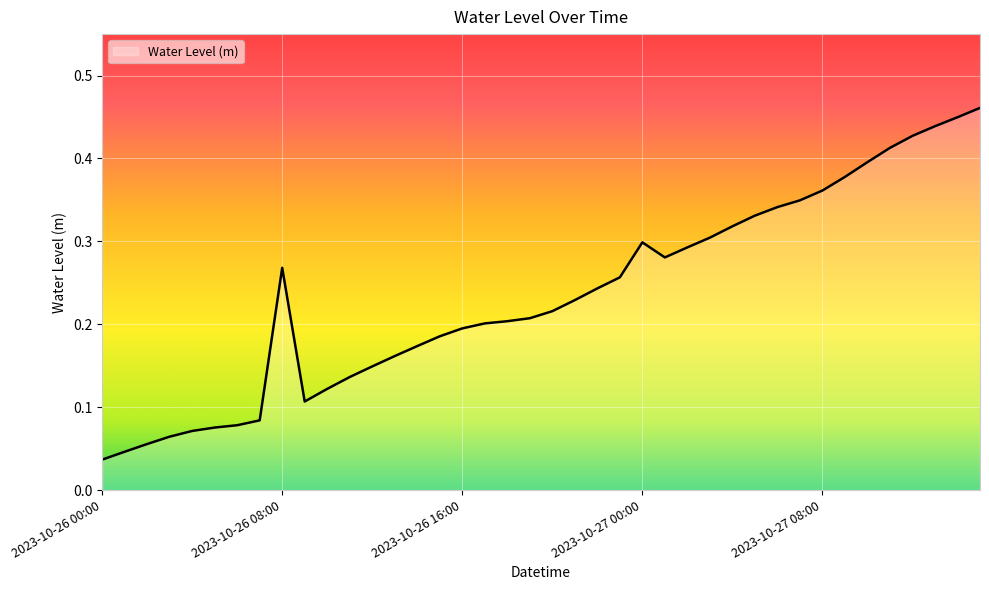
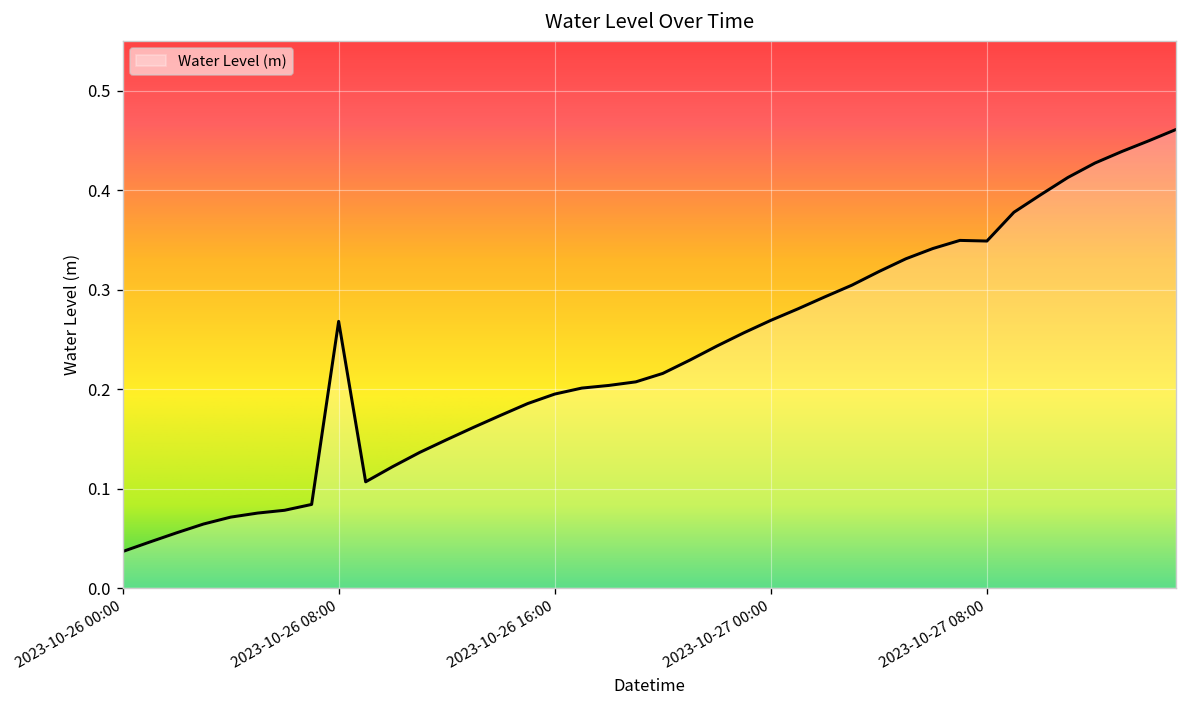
  {
    "2023-10-26 00:00": 0.04,
    "2023-10-26 08:00": 0.27,
    "2023-10-26 16:00": 0.19,
-   "2023-10-27 00:00": 0.30,
-   "2023-10-27 08:00": 0.36
+   "2023-10-27 00:00": 0.27,
+   "2023-10-27 08:00": 0.35
  }
